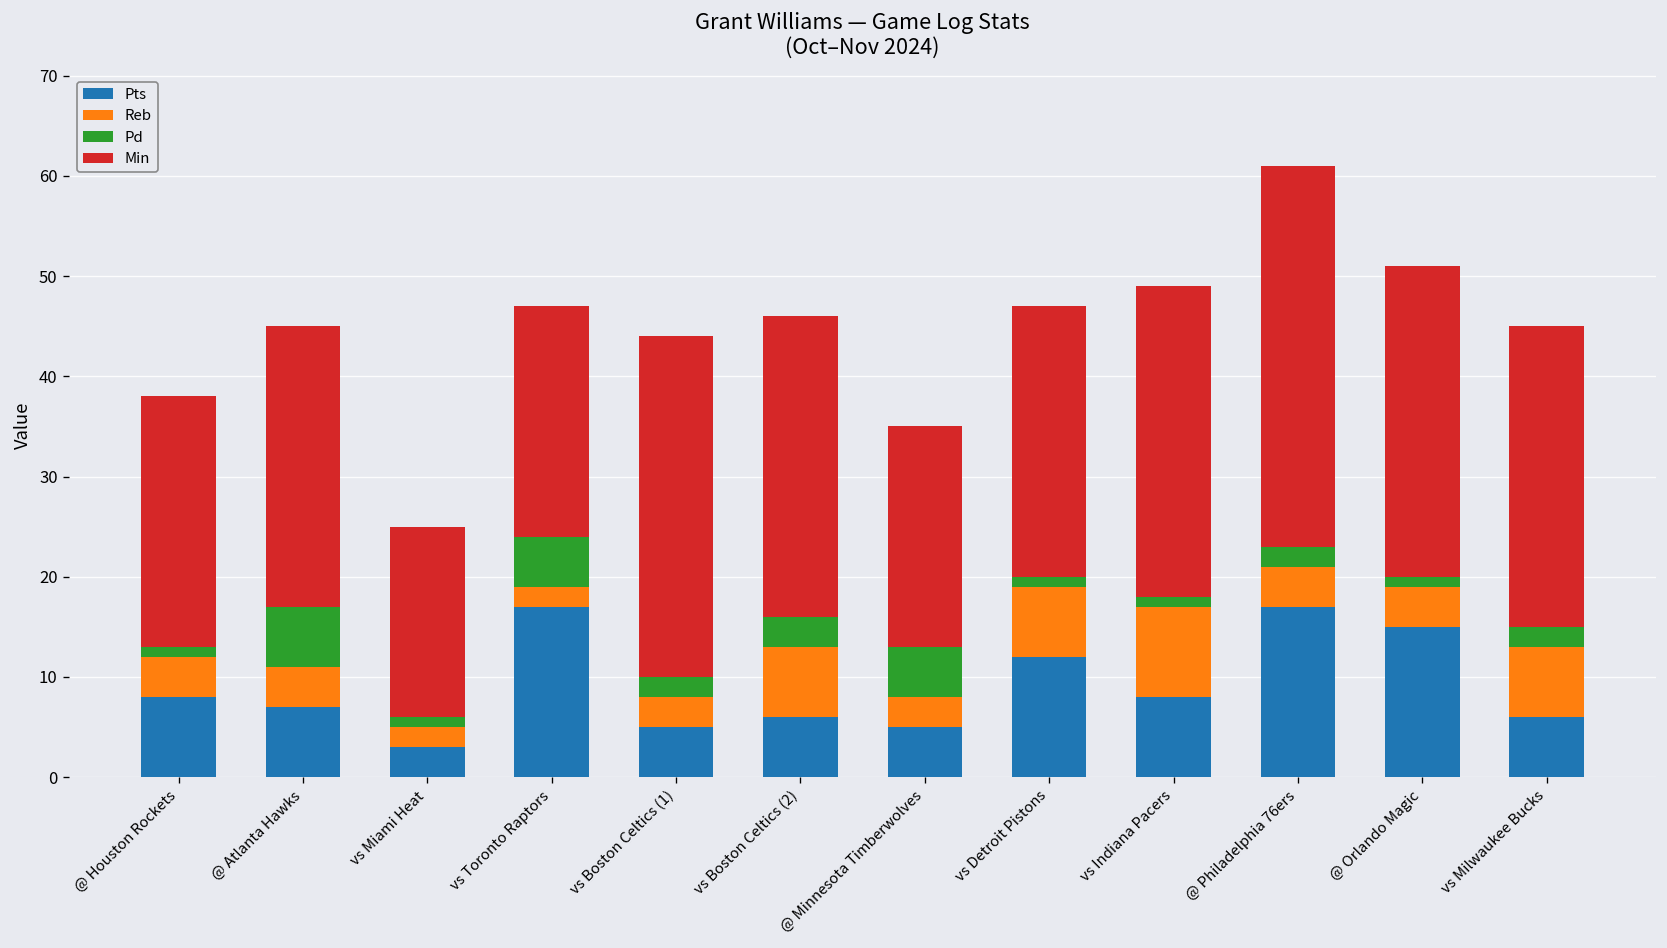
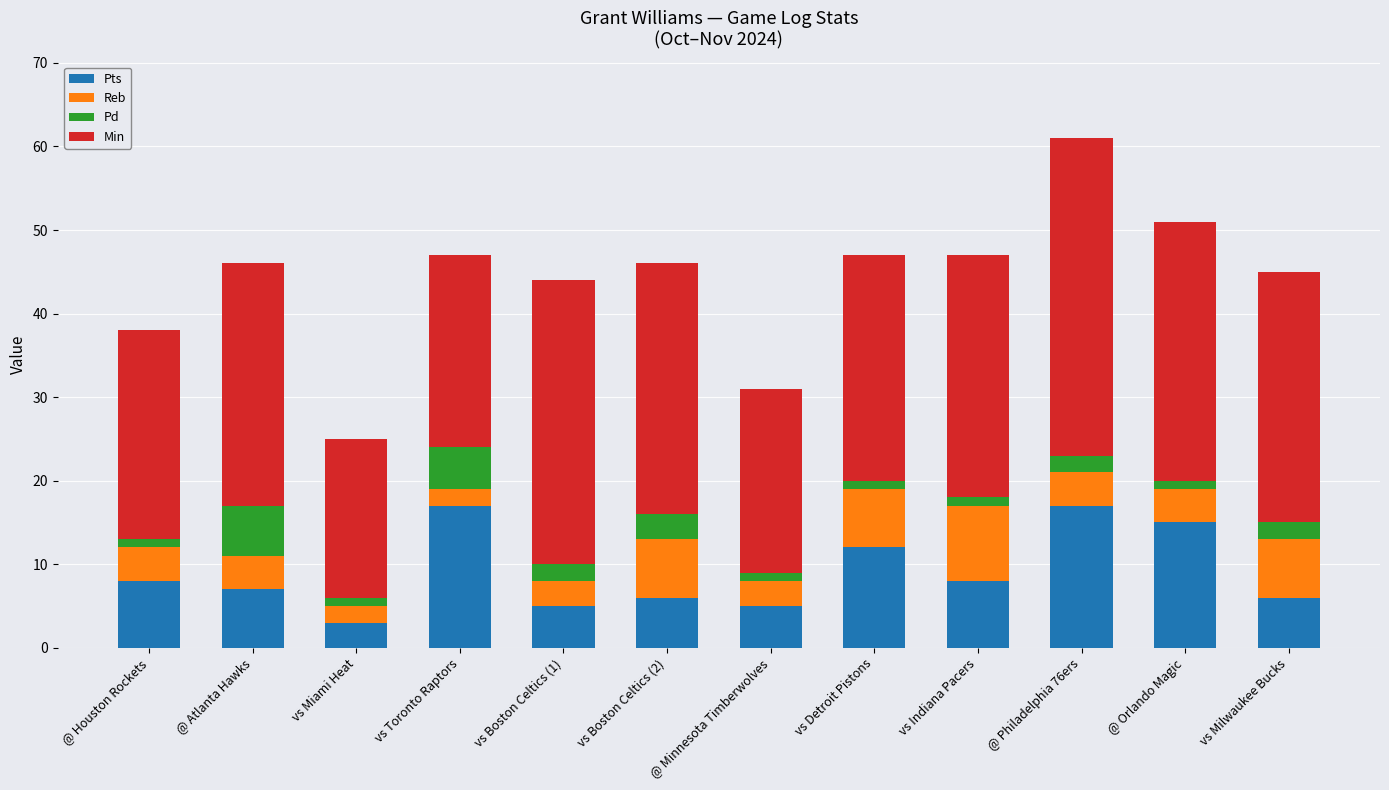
  {
    "Pts": {
      "@ Houston Rockets": 8,
      "@ Atlanta Hawks": 7,
      "vs Miami Heat": 3,
      "vs Toronto Raptors": 17,
      "vs Boston Celtics (1)": 5,
      "vs Boston Celtics (2)": 6,
      "@ Minnesota Timberwolves": 5,
      "vs Detroit Pistons": 12,
      "vs Indiana Pacers": 8,
      "@ Philadelphia 76ers": 17,
      "@ Orlando Magic": 15,
      "vs Milwaukee Bucks": 6
    },
    "Reb": {
      "@ Houston Rockets": 4,
      "@ Atlanta Hawks": 4,
      "vs Miami Heat": 2,
      "vs Toronto Raptors": 2,
      "vs Boston Celtics (1)": 3,
      "vs Boston Celtics (2)": 7,
      "@ Minnesota Timberwolves": 3,
      "vs Detroit Pistons": 7,
      "vs Indiana Pacers": 9,
      "@ Philadelphia 76ers": 4,
      "@ Orlando Magic": 4,
      "vs Milwaukee Bucks": 7
    },
    "Pd": {
      "@ Houston Rockets": 1,
      "@ Atlanta Hawks": 6,
      "vs Miami Heat": 1,
      "vs Toronto Raptors": 5,
      "vs Boston Celtics (1)": 2,
      "vs Boston Celtics (2)": 3,
-     "@ Minnesota Timberwolves": 5,
+     "@ Minnesota Timberwolves": 1,
      "vs Detroit Pistons": 1,
      "vs Indiana Pacers": 1,
      "@ Philadelphia 76ers": 2,
      "@ Orlando Magic": 1,
      "vs Milwaukee Bucks": 2
    },
    "Min": {
      "@ Houston Rockets": 25,
-     "@ Atlanta Hawks": 28,
+     "@ Atlanta Hawks": 29,
      "vs Miami Heat": 19,
      "vs Toronto Raptors": 23,
      "vs Boston Celtics (1)": 34,
      "vs Boston Celtics (2)": 30,
      "@ Minnesota Timberwolves": 22,
      "vs Detroit Pistons": 27,
-     "vs Indiana Pacers": 31,
+     "vs Indiana Pacers": 29,
      "@ Philadelphia 76ers": 38,
      "@ Orlando Magic": 31,
      "vs Milwaukee Bucks": 30
    }
  }
